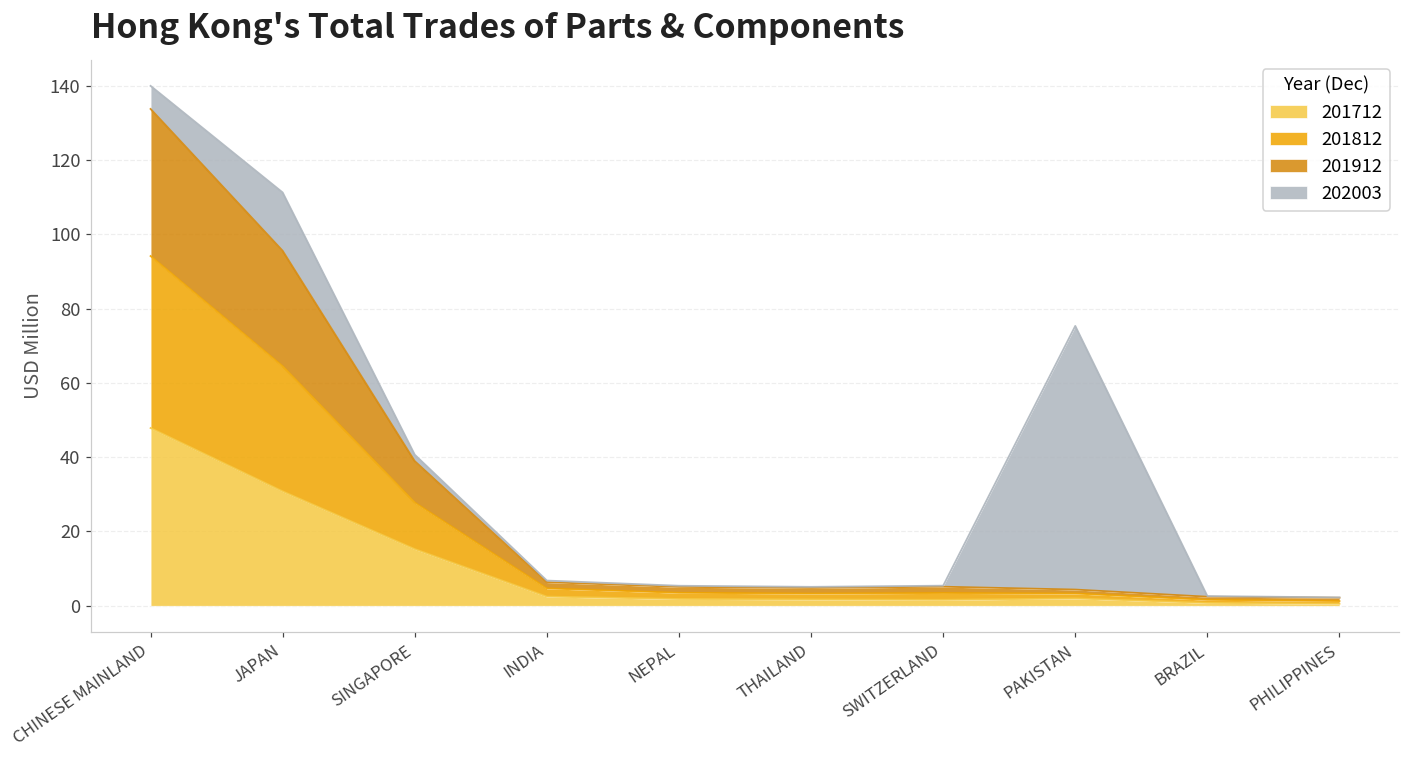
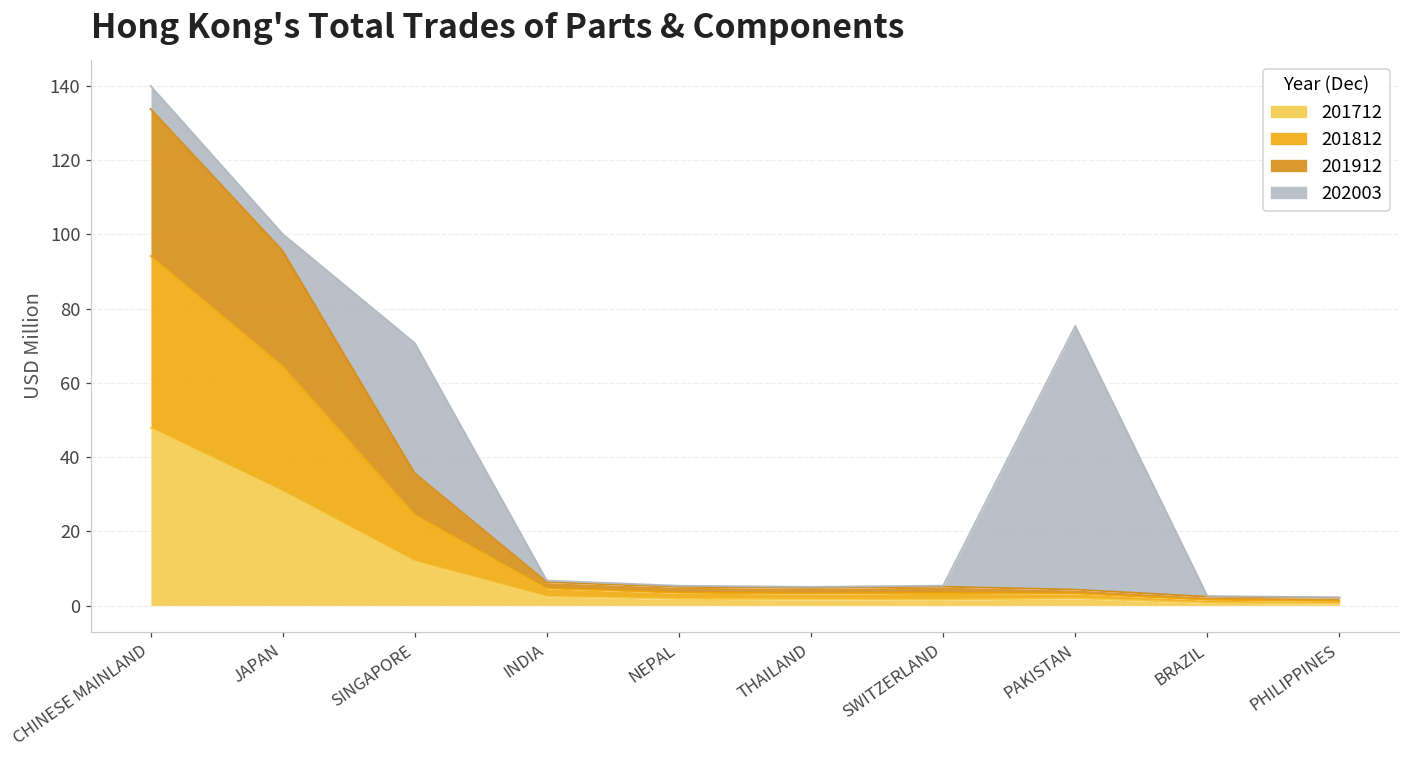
  {
    "201712": {
      "CHINESE MAINLAND": 48,
      "JAPAN": 31,
-     "SINGAPORE": 15,
+     "SINGAPORE": 12,
      "INDIA": 2,
      "NEPAL": 2,
      "THAILAND": 2,
      "SWITZERLAND": 2,
      "PAKISTAN": 2,
      "BRAZIL": 1
    },
    "202003": {
      "CHINESE MAINLAND": 6,
-     "JAPAN": 16,
-     "SINGAPORE": 2,
+     "JAPAN": 5,
+     "SINGAPORE": 35,
      "PAKISTAN": 71
    }
  }
